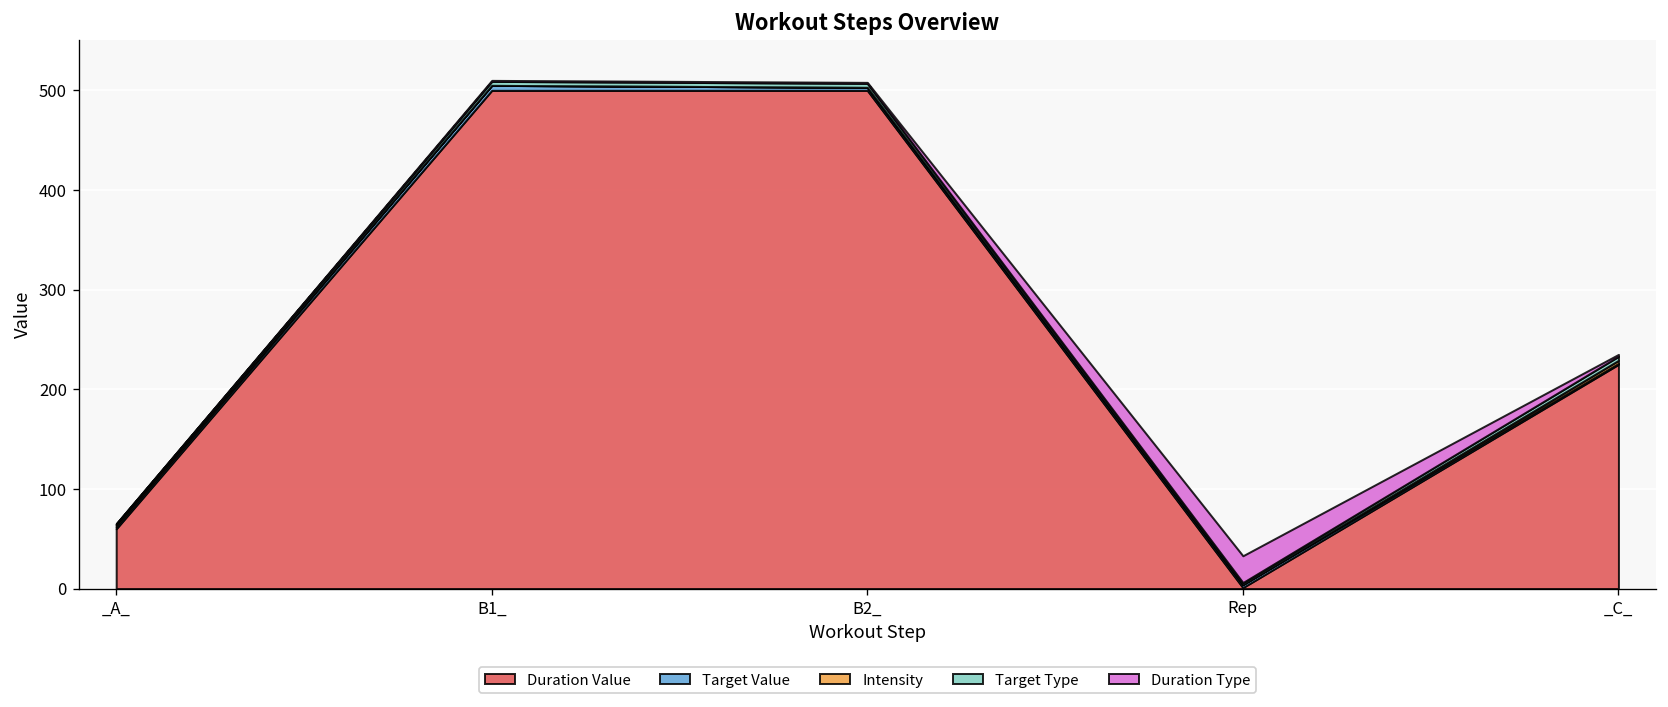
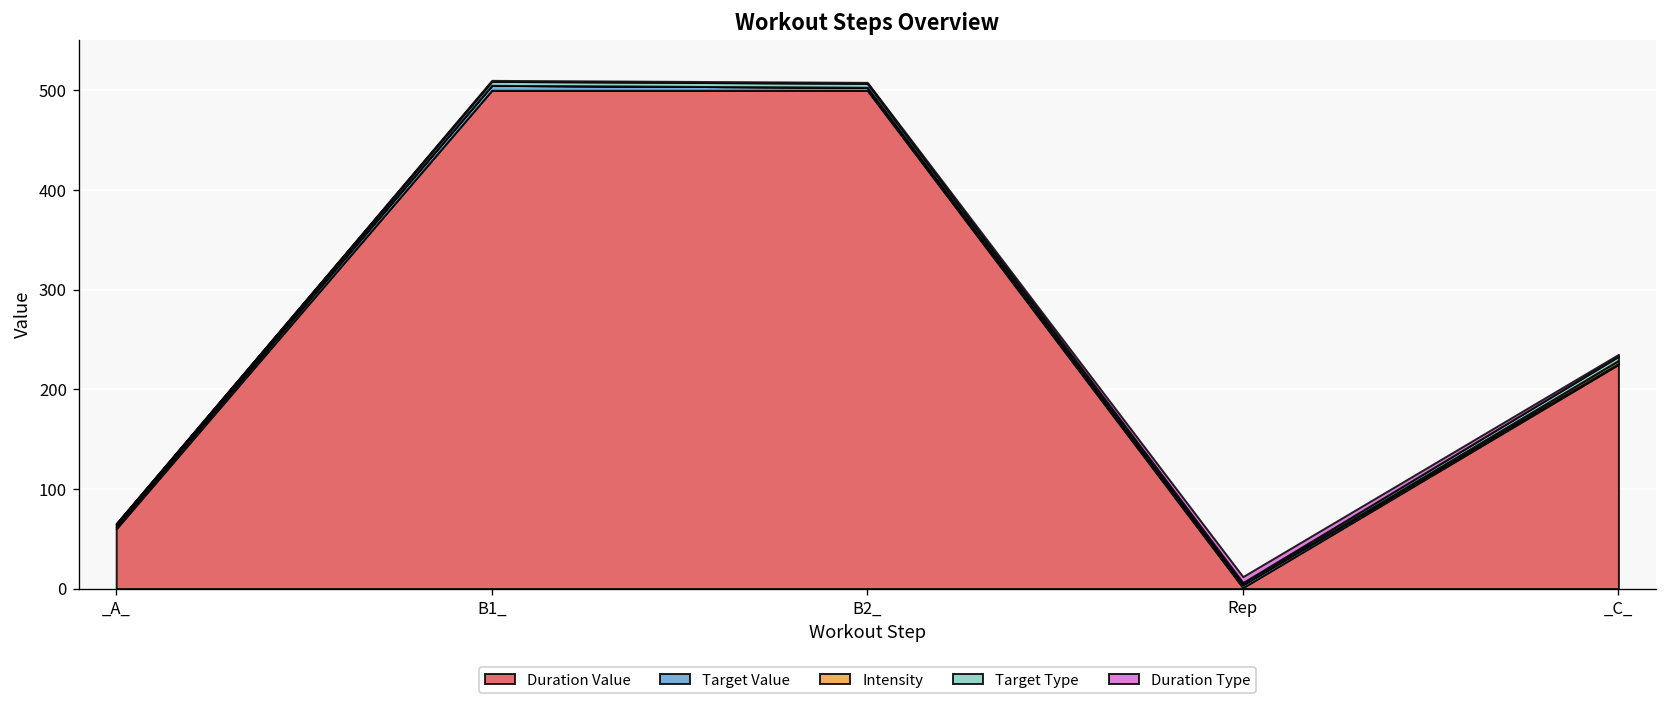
  {
    "Duration Value": {
      "B1_": 500
    },
    "Duration Type": {
-     "Rep": 30
+     "Rep": 10
    }
  }
